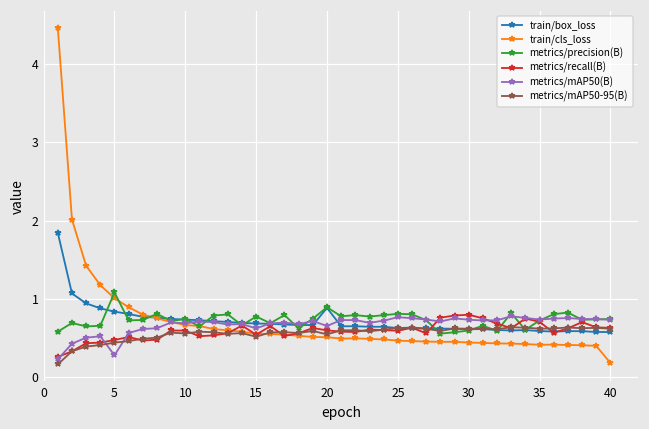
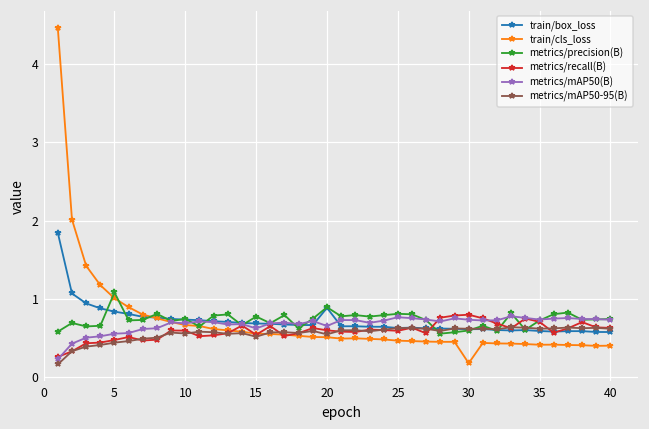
  {
    "train/box_loss": {
      "5": 0.8,
      "15": 0.7,
      "40": 0.6
    },
    "train/cls_loss": {
      "5": 1.0,
      "20": 0.5,
      "25": 0.5,
-     "30": 0.4,
+     "30": 0.2,
      "35": 0.4,
-     "40": 0.2
+     "40": 0.4
    },
    "metrics/precision(B)": {
      "5": 1.1,
      "15": 0.8,
      "25": 0.8
    },
    "metrics/recall(B)": {
      "10": 0.6,
      "20": 0.6,
      "30": 0.8
    },
    "metrics/mAP50(B)": {
-     "5": 0.3,
+     "5": 0.6,
      "15": 0.6,
      "20": 0.7,
      "25": 0.8,
      "30": 0.7
    },
    "metrics/mAP50-95(B)": {
      "10": 0.6,
      "20": 0.5
    }
  }
